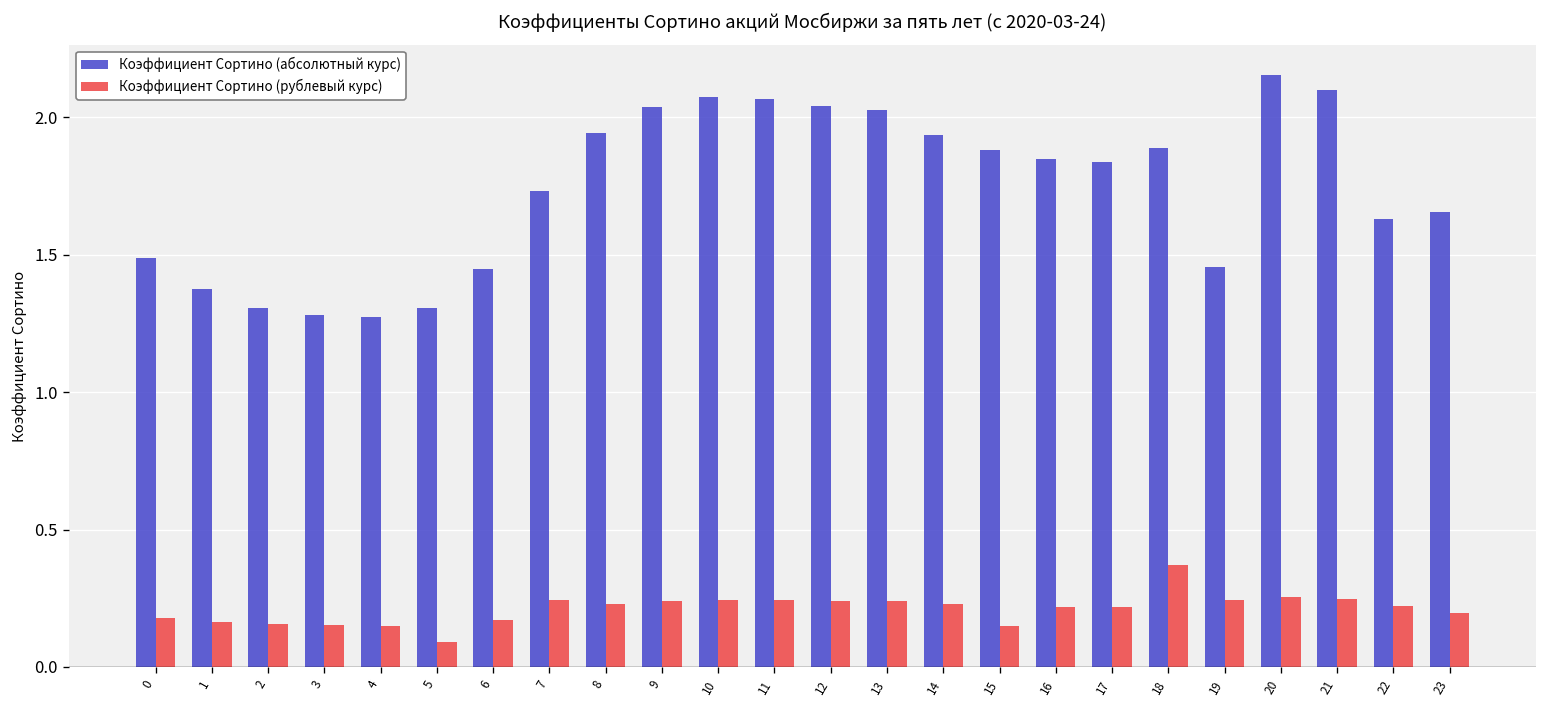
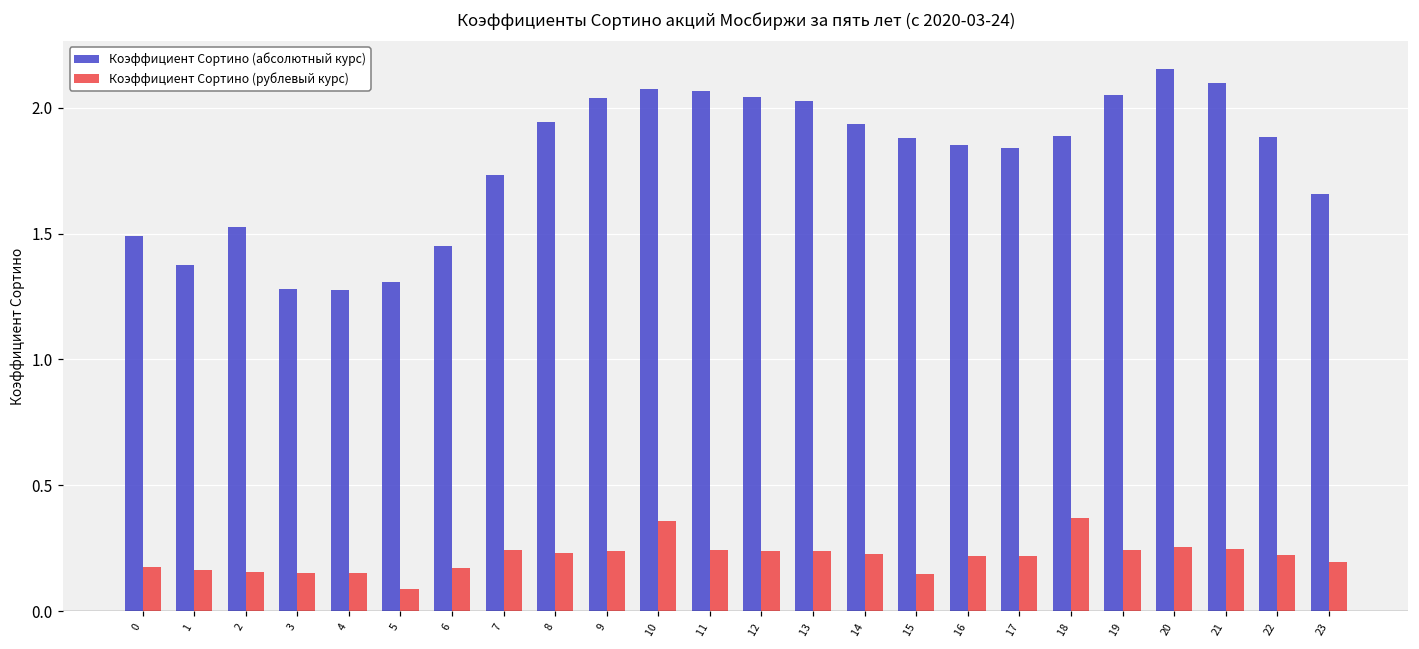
  {
    "Коэффициент Сортино (абсолютный курс)": {
      "0": 1.49,
      "1": 1.38,
-     "2": 1.31,
+     "2": 1.52,
      "3": 1.28,
      "4": 1.28,
      "5": 1.31,
      "6": 1.45,
      "7": 1.73,
      "8": 1.94,
      "9": 2.04,
      "10": 2.07,
      "11": 2.07,
      "12": 2.04,
      "13": 2.03,
      "14": 1.94,
      "15": 1.88,
      "16": 1.85,
      "17": 1.84,
      "18": 1.89,
-     "19": 1.45,
+     "19": 2.05,
      "20": 2.16,
      "21": 2.10,
-     "22": 1.63,
+     "22": 1.88,
      "23": 1.66
    },
    "Коэффициент Сортино (рублевый курс)": {
      "0": 0.18,
      "1": 0.16,
      "2": 0.15,
      "3": 0.15,
      "4": 0.15,
      "5": 0.09,
      "6": 0.17,
      "7": 0.24,
      "8": 0.23,
      "9": 0.24,
-     "10": 0.25,
+     "10": 0.36,
      "11": 0.24,
      "12": 0.24,
      "13": 0.24,
      "14": 0.23,
      "15": 0.15,
      "16": 0.22,
      "17": 0.22,
      "18": 0.37,
      "19": 0.24,
      "20": 0.25,
      "21": 0.25,
      "22": 0.22,
      "23": 0.20
    }
  }
